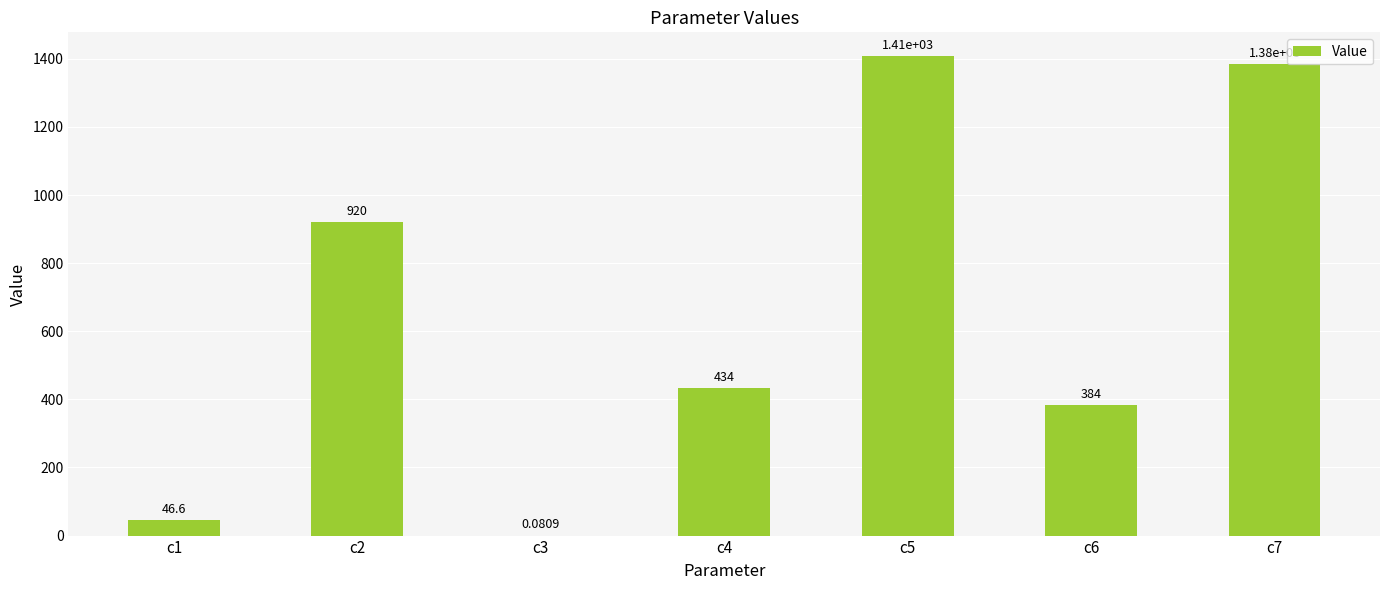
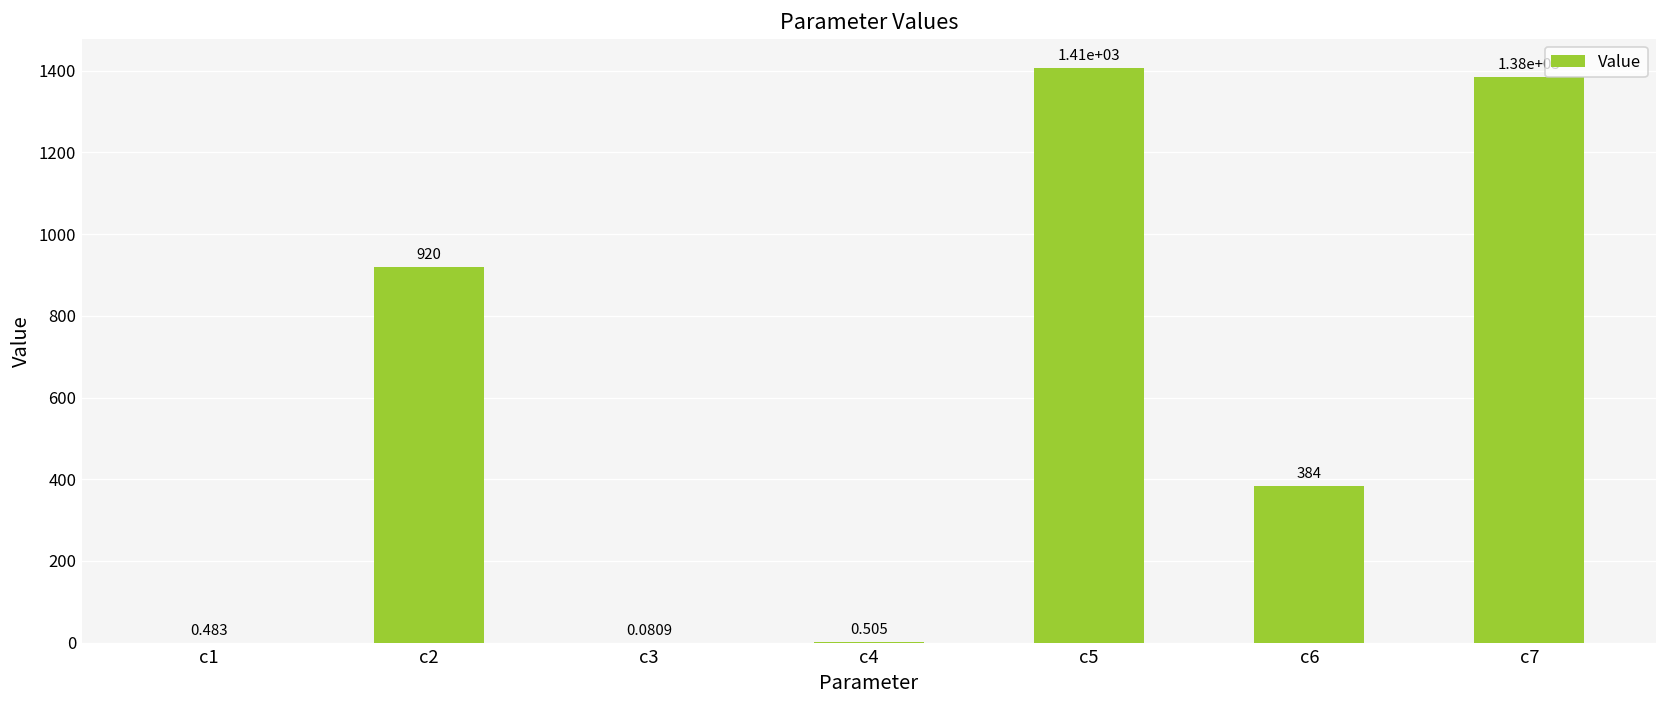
  {
-   "c1": 46.6,
+   "c1": 0.483,
    "c2": 920,
    "c3": 0.0809,
-   "c4": 434,
+   "c4": 0.505,
    "c6": 384
  }
